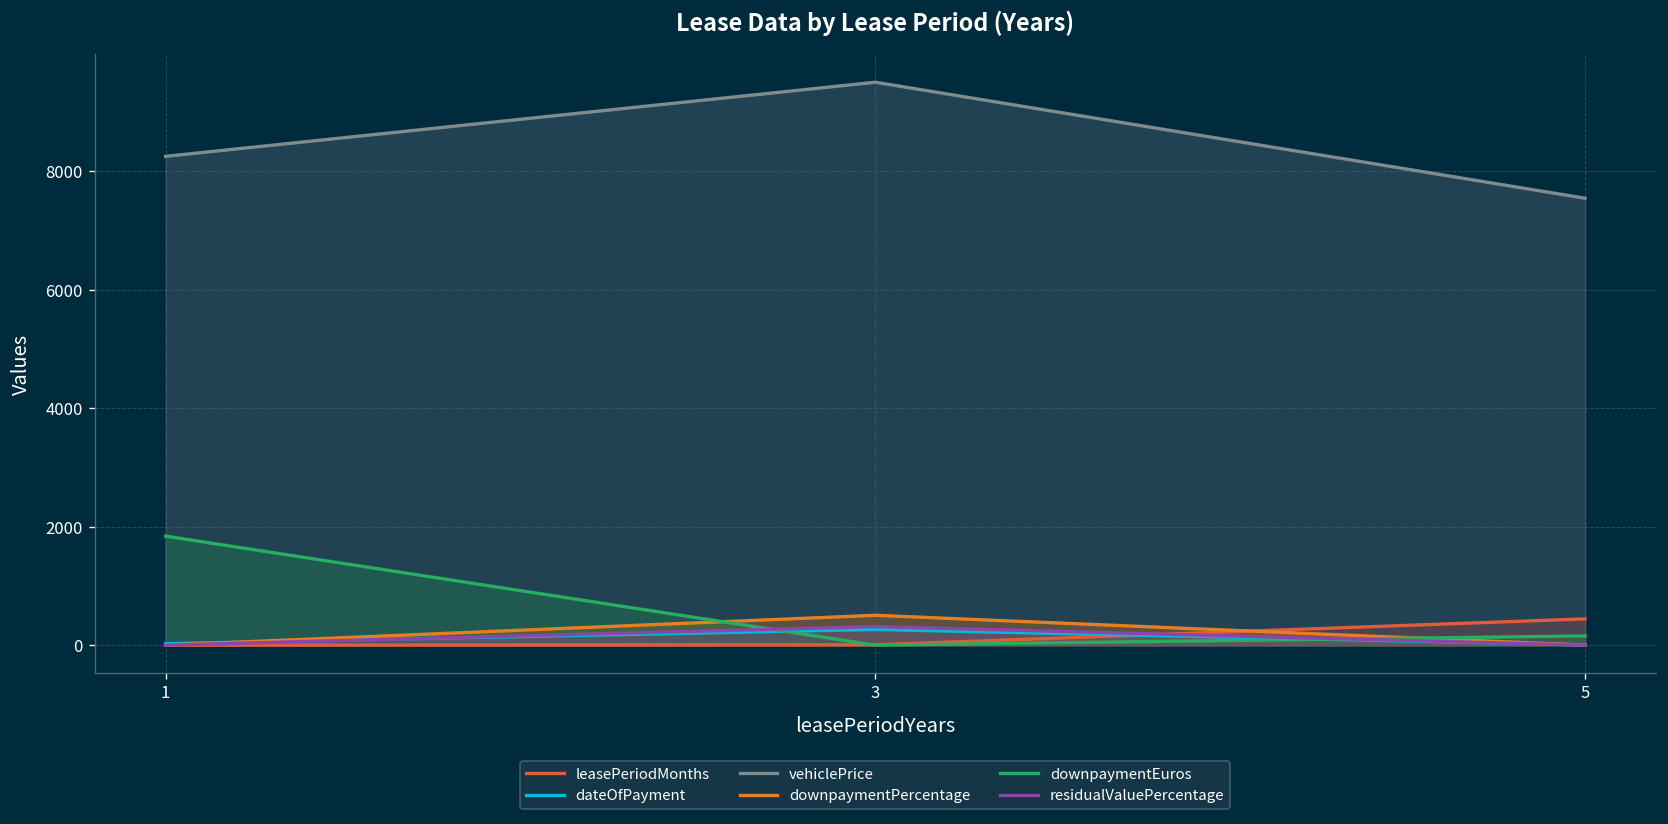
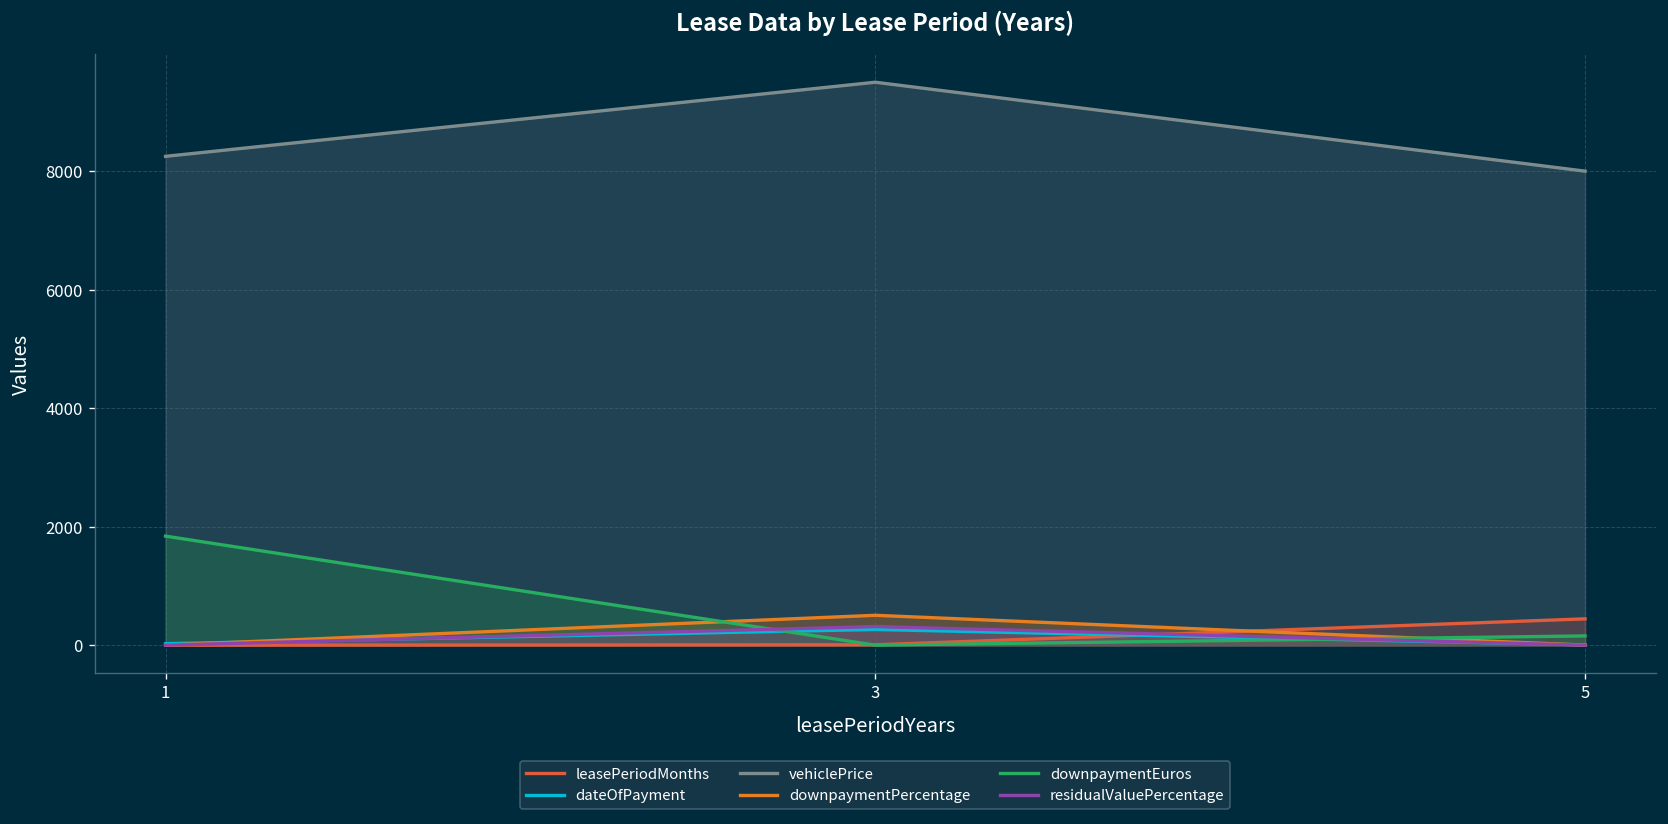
  {
    "vehiclePrice": {
      "1": 8300,
      "3": 9500,
-     "5": 7500
+     "5": 8000
    },
    "downpaymentEuros": {
      "1": 1800,
      "5": 200
    }
  }
